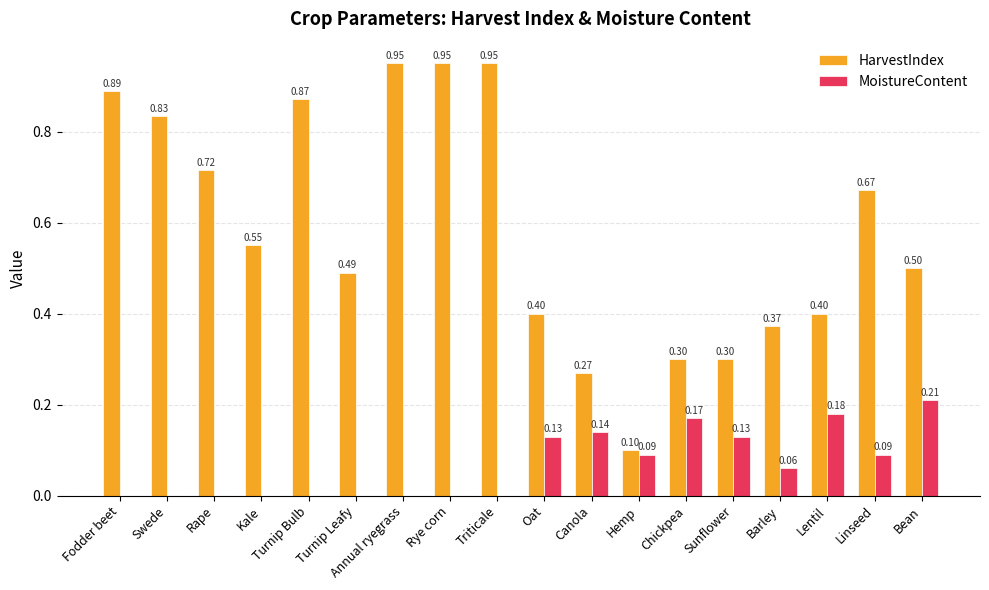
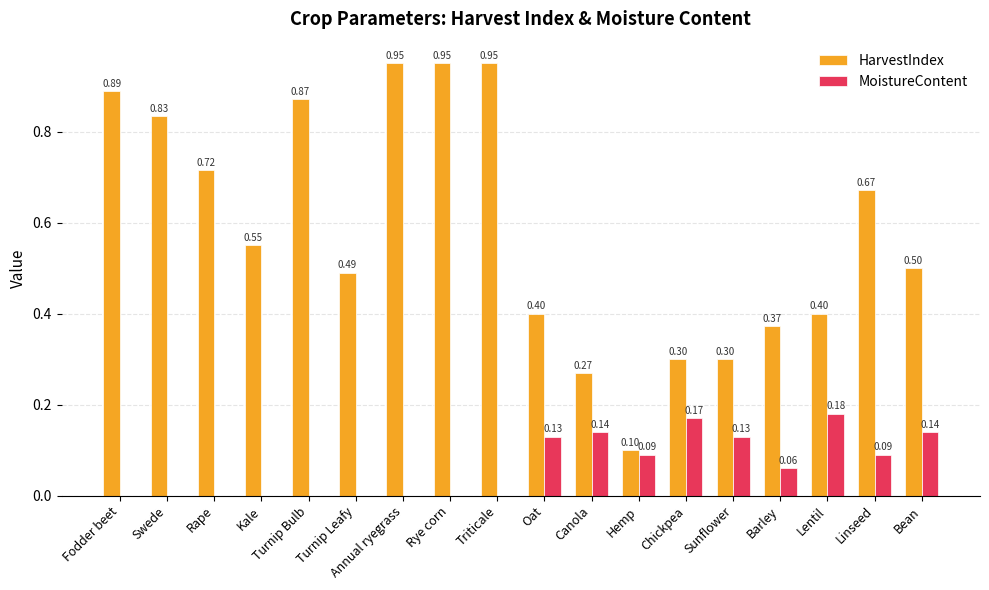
  {
    "HarvestIndex": {
      "Fodder beet": 0.89,
      "Swede": 0.83,
      "Rape": 0.72,
      "Kale": 0.55,
      "Turnip Bulb": 0.87,
      "Turnip Leafy": 0.49,
      "Annual ryegrass": 0.95,
      "Rye corn": 0.95,
      "Triticale": 0.95,
      "Oat": 0.40,
      "Canola": 0.27,
      "Hemp": 0.10,
      "Chickpea": 0.30,
      "Sunflower": 0.30,
      "Barley": 0.37,
      "Lentil": 0.40,
      "Linseed": 0.67,
      "Bean": 0.50
    },
    "MoistureContent": {
      "Oat": 0.13,
      "Canola": 0.14,
      "Hemp": 0.09,
      "Chickpea": 0.17,
      "Sunflower": 0.13,
      "Barley": 0.06,
      "Lentil": 0.18,
      "Linseed": 0.09,
-     "Bean": 0.21
+     "Bean": 0.14
    }
  }
